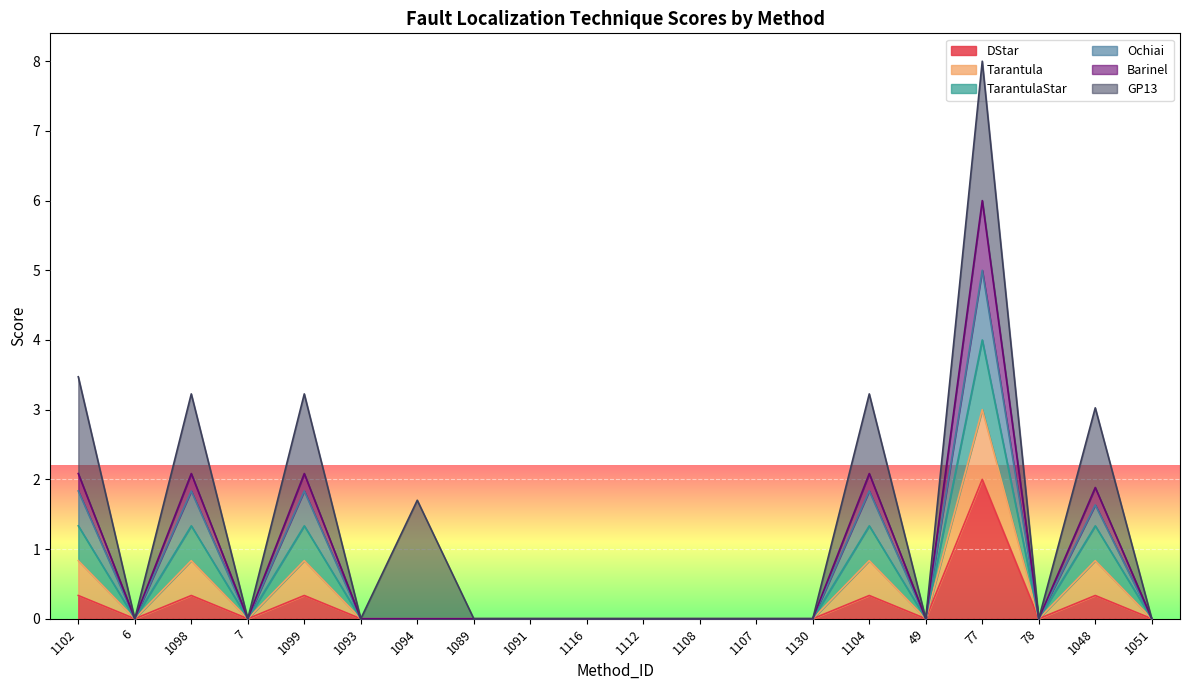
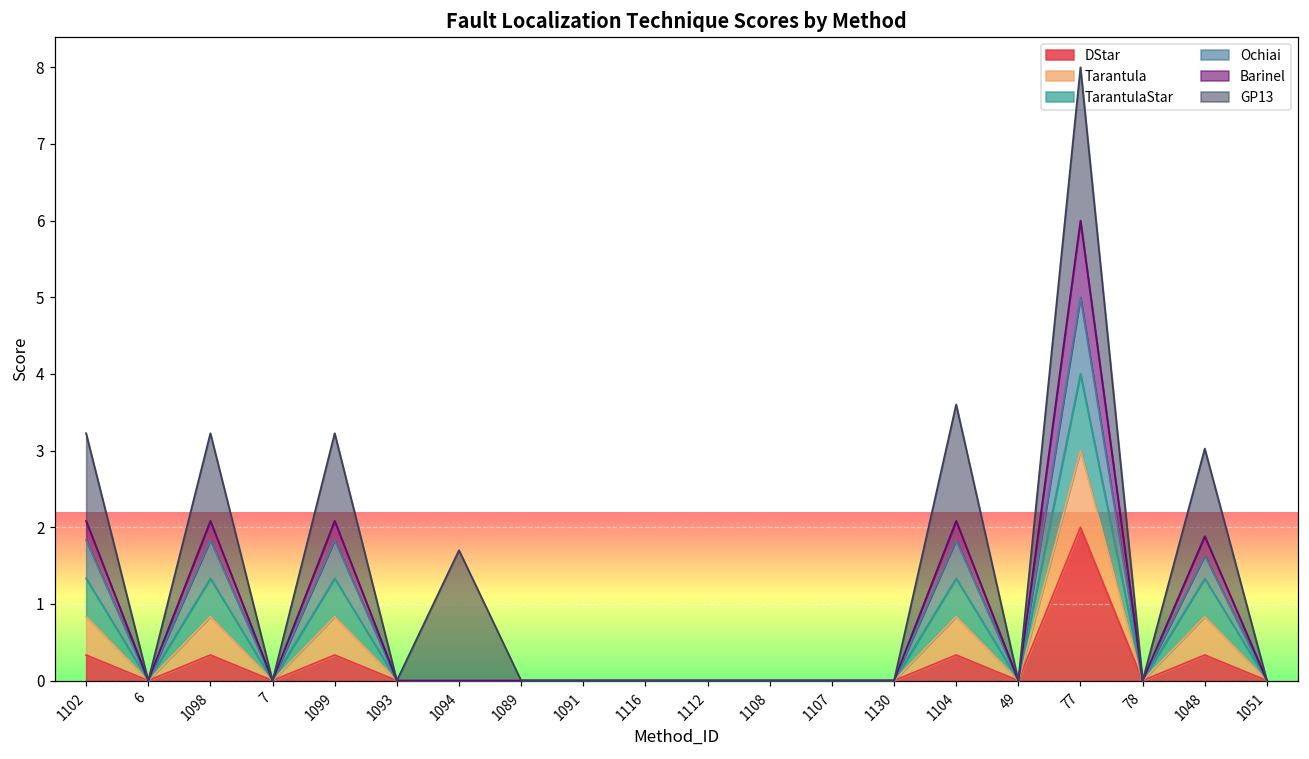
  {
    "DStar": {
      "1102": 0.3,
      "1098": 0.3,
      "1099": 0.3,
      "1104": 0.3,
      "77": 2.0,
      "1048": 0.3
    },
    "Tarantula": {
      "1102": 0.5,
      "1098": 0.5,
      "1099": 0.5,
      "1104": 0.5,
      "77": 1.0,
      "1048": 0.5
    },
    "Barinel": {
      "1102": 0.2,
      "1098": 0.2,
      "1099": 0.2,
      "1104": 0.2,
      "77": 1.0,
      "1048": 0.3
    },
    "GP13": {
-     "1102": 1.4,
+     "1102": 1.1,
      "1098": 1.1,
      "1099": 1.1,
      "1094": 1.7,
-     "1104": 1.1,
+     "1104": 1.5,
      "1048": 1.1
    }
  }
